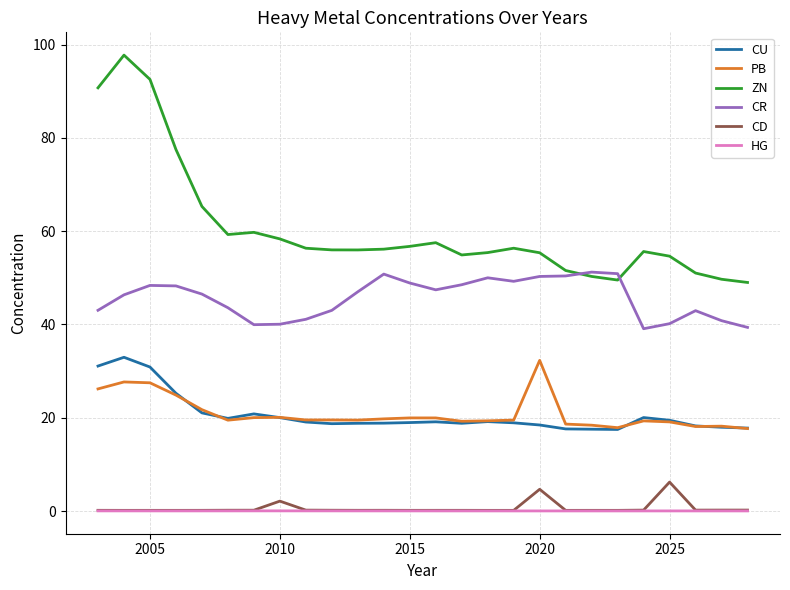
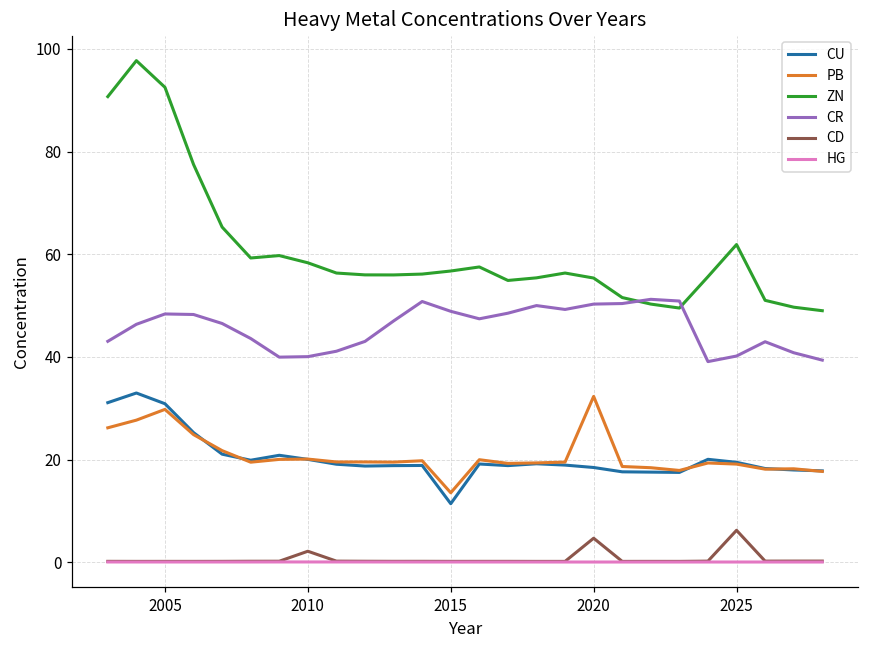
  {
    "CU": {
      "2005": 31,
-     "2015": 19,
+     "2015": 11,
      "2020": 18
    },
    "PB": {
-     "2005": 27,
-     "2015": 20,
+     "2005": 30,
+     "2015": 14,
      "2020": 32
    },
    "ZN": {
      "2005": 93,
      "2010": 58,
      "2015": 57,
      "2020": 55,
-     "2025": 55
+     "2025": 62
    },
    "CR": {
      "2005": 48,
      "2010": 40,
      "2015": 49,
      "2020": 50,
      "2025": 40
    },
    "CD": {
      "2010": 2,
      "2020": 5,
      "2025": 6
    },
    "HG": {
      "2010": 0,
      "2020": 0,
      "2025": 0
    }
  }
